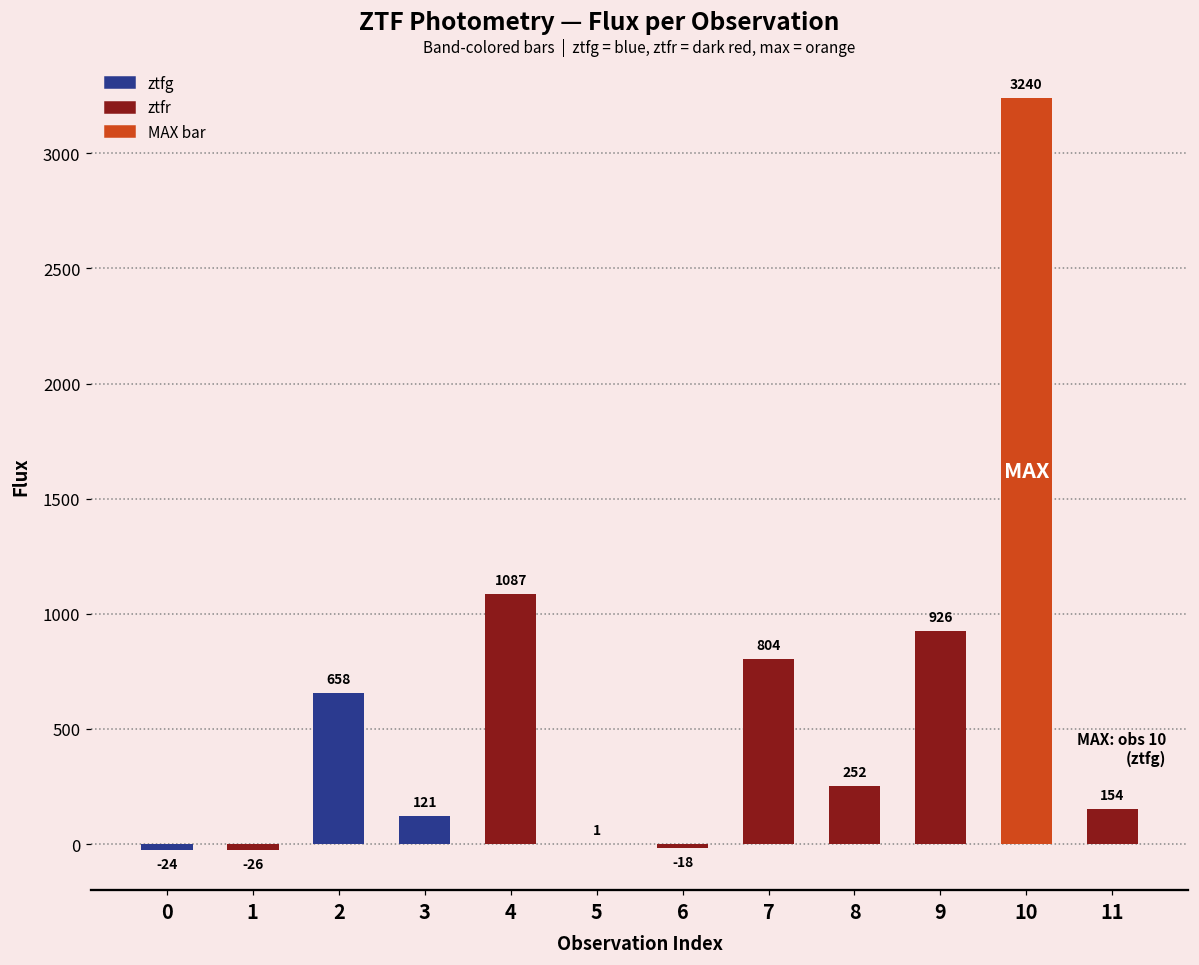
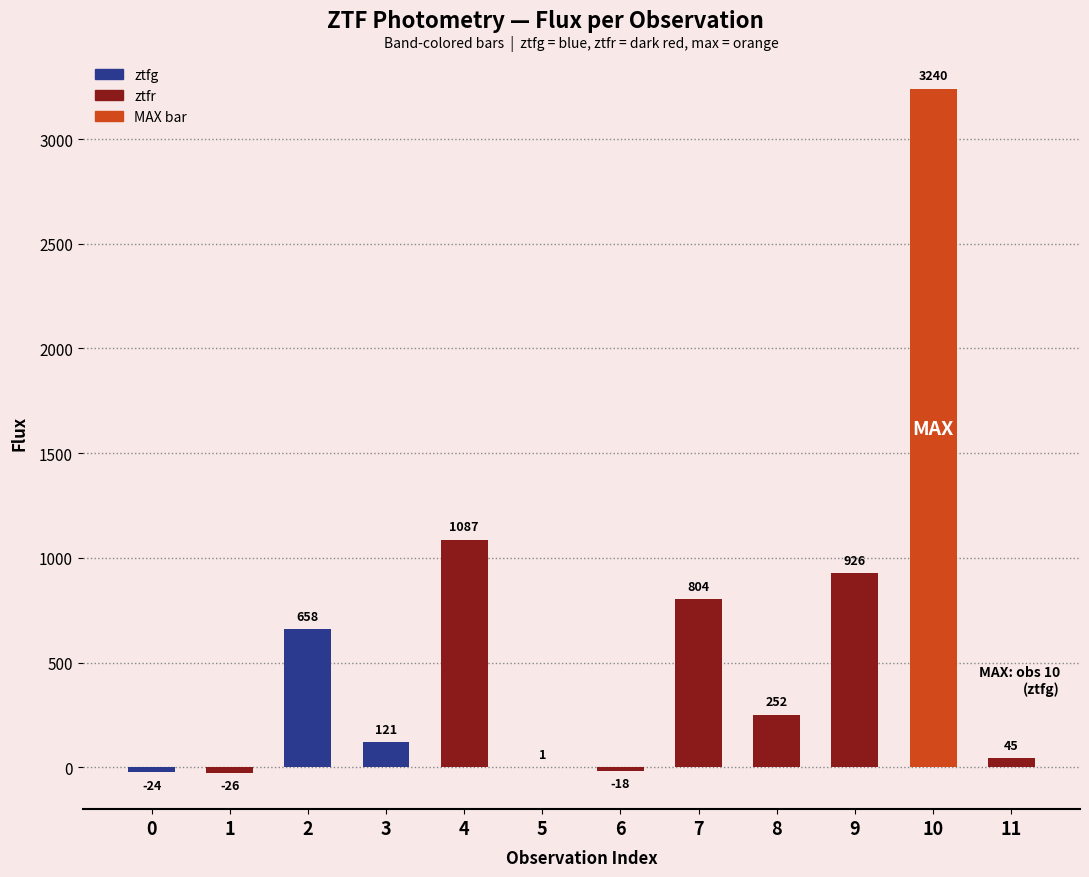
  {
    "0": -24,
    "1": -26,
    "2": 658,
    "3": 121,
    "4": 1087,
    "5": 1,
    "6": -18,
    "7": 804,
    "8": 252,
    "9": 926,
    "10": 3240,
-   "11": 154
+   "11": 45
  }
